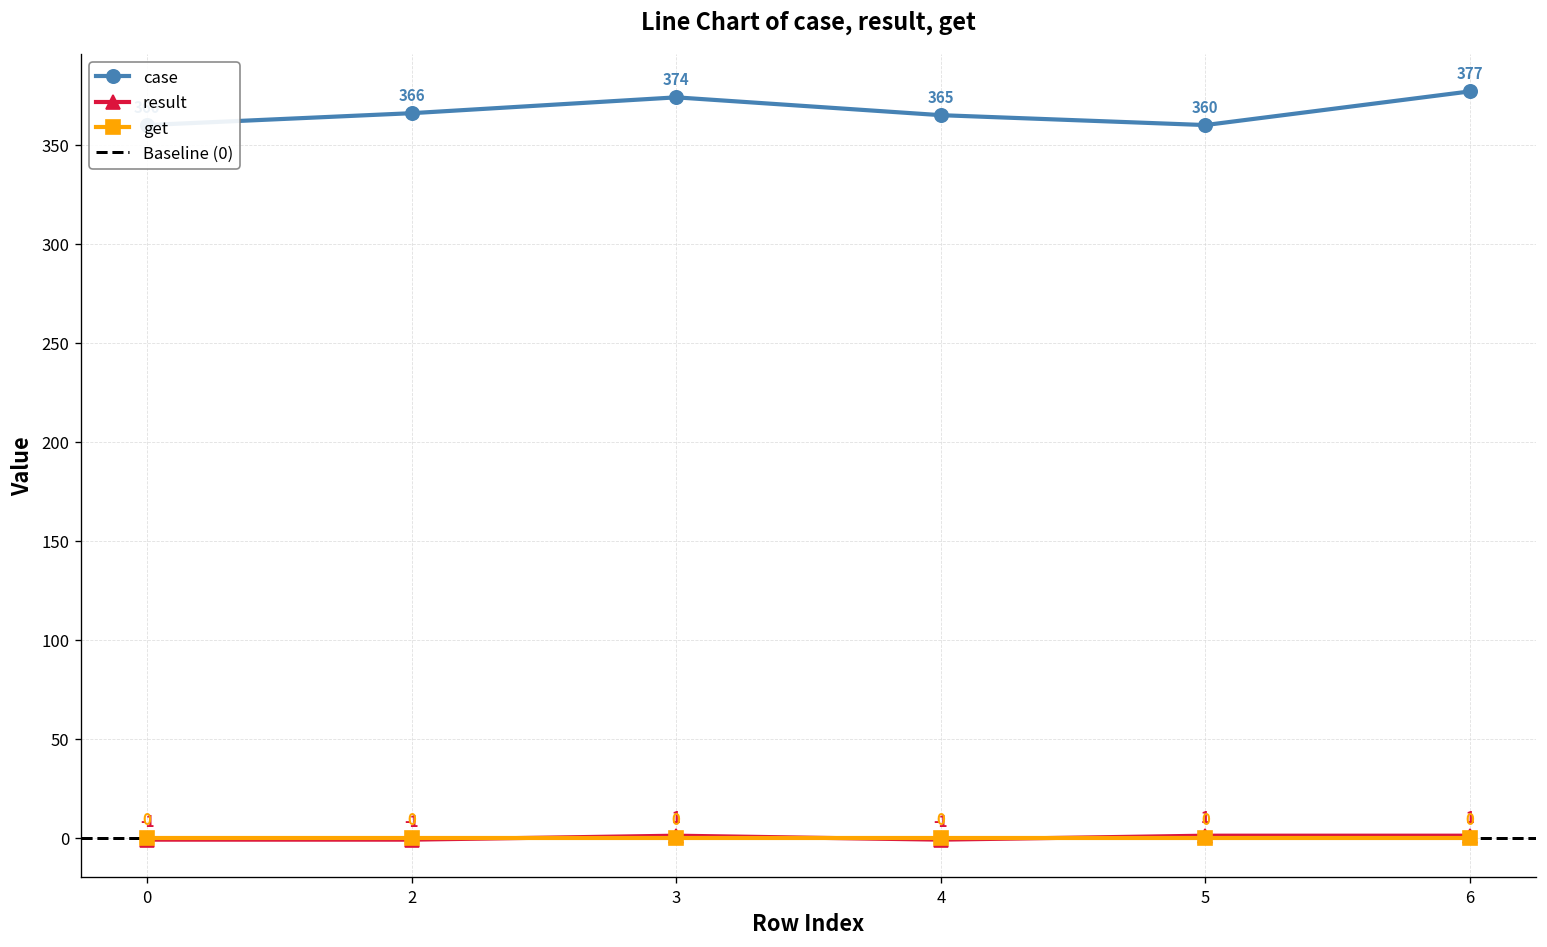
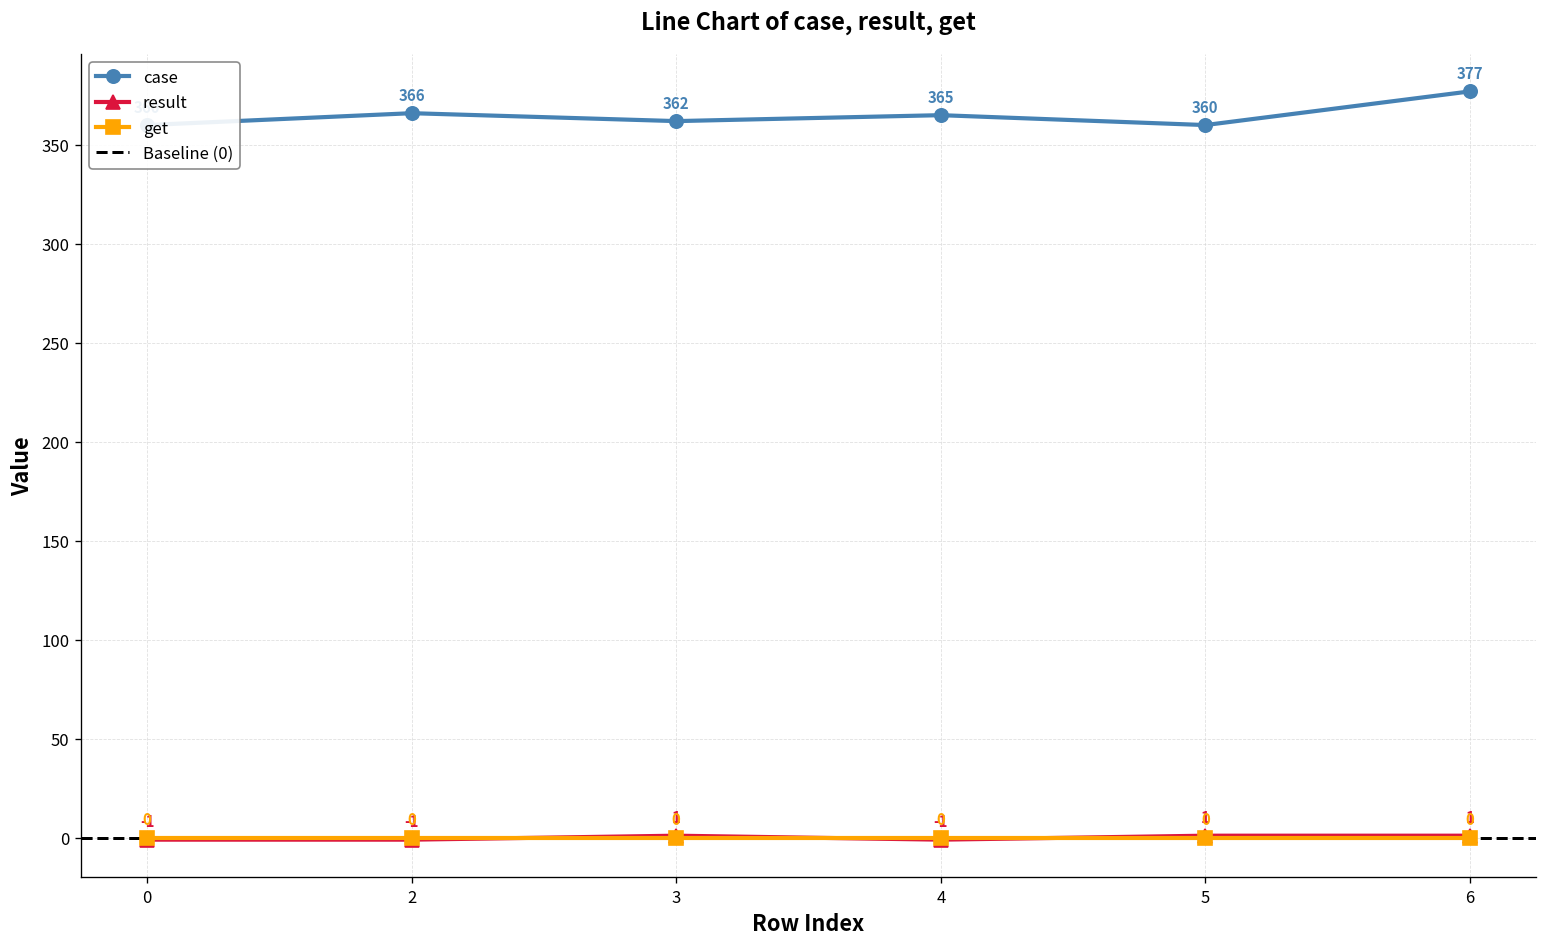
  {
    "case": {
      "2": 366,
-     "3": 374,
+     "3": 362,
      "4": 365,
      "5": 360,
      "6": 377
    }
  }
